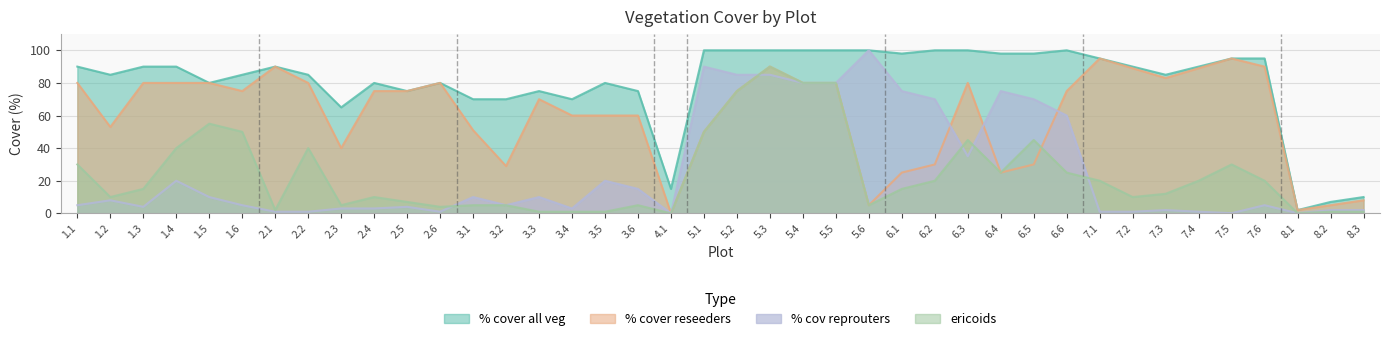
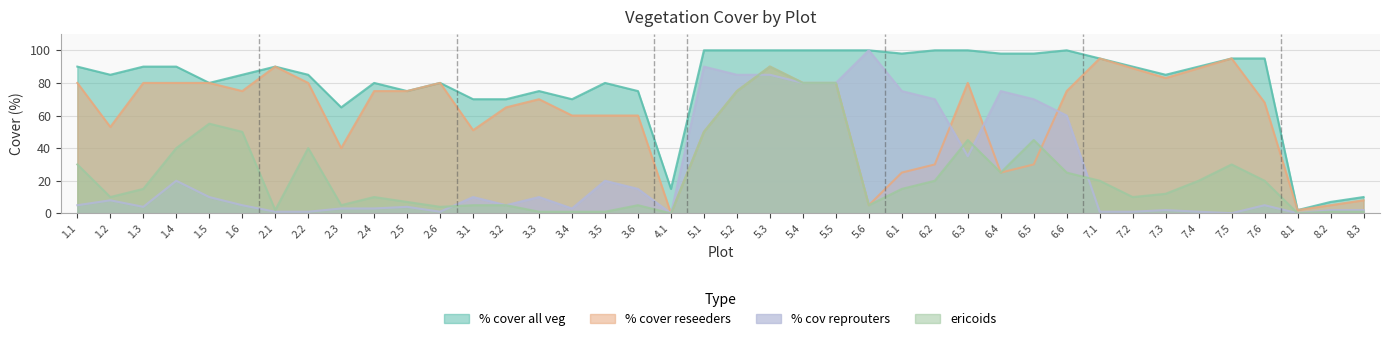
  {
    "% cover reseeders": {
      "1.1": 80,
      "1.2": 53,
      "1.3": 80,
      "1.4": 80,
      "1.6": 75,
      "2.2": 80,
      "2.3": 40,
      "2.4": 75,
      "3.1": 51,
-     "3.2": 29,
+     "3.2": 65,
      "3.3": 70,
      "3.4": 60,
      "3.5": 60,
      "3.6": 60,
      "6.1": 25,
      "6.2": 30,
      "6.3": 80,
      "6.5": 30,
      "6.6": 75,
      "7.3": 83,
-     "7.6": 90,
+     "7.6": 68,
      "8.2": 5,
      "8.3": 8
    }
  }
